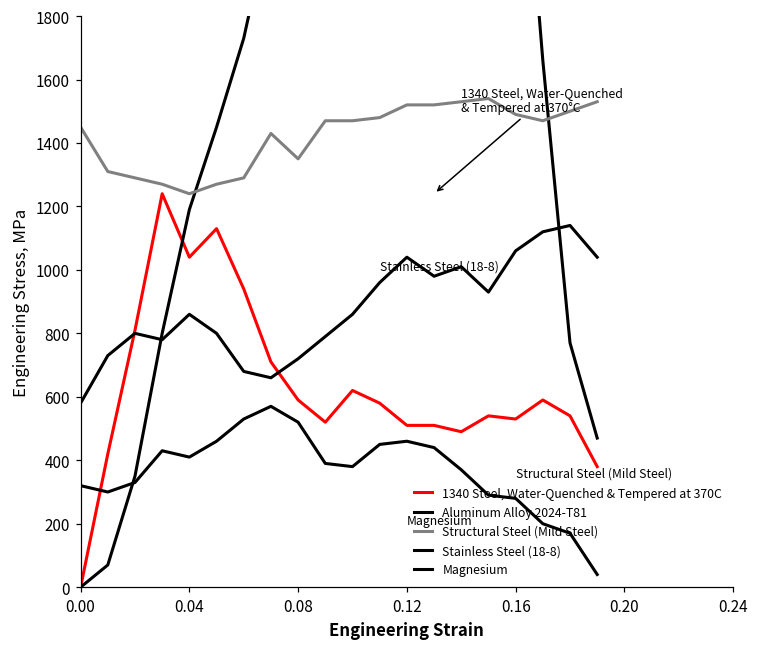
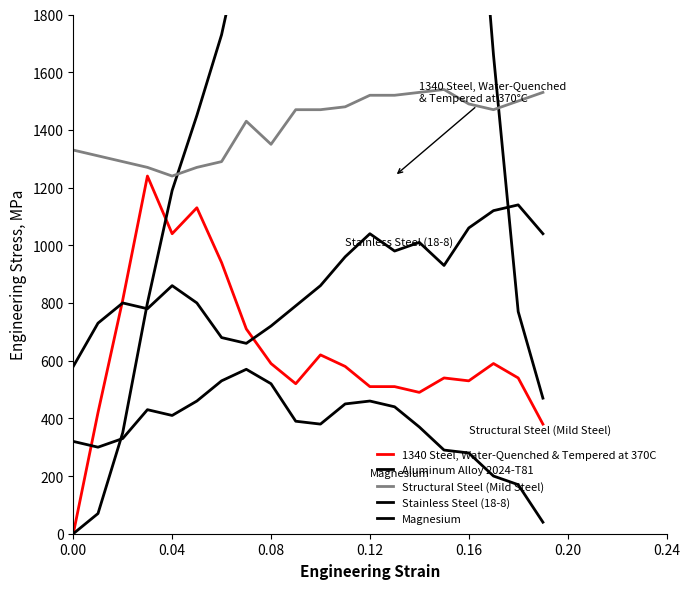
  {
    "1340 Steel, Water-Quenched & Tempered at 370C": {
      "0.04": 1040,
      "0.08": 590,
      "0.12": 510,
      "0.16": 530
    },
    "Structural Steel (Mild Steel)": {
-     "0.00": 1450,
+     "0.00": 1330,
      "0.04": 1240,
      "0.08": 1350,
      "0.12": 1520
    }
  }
